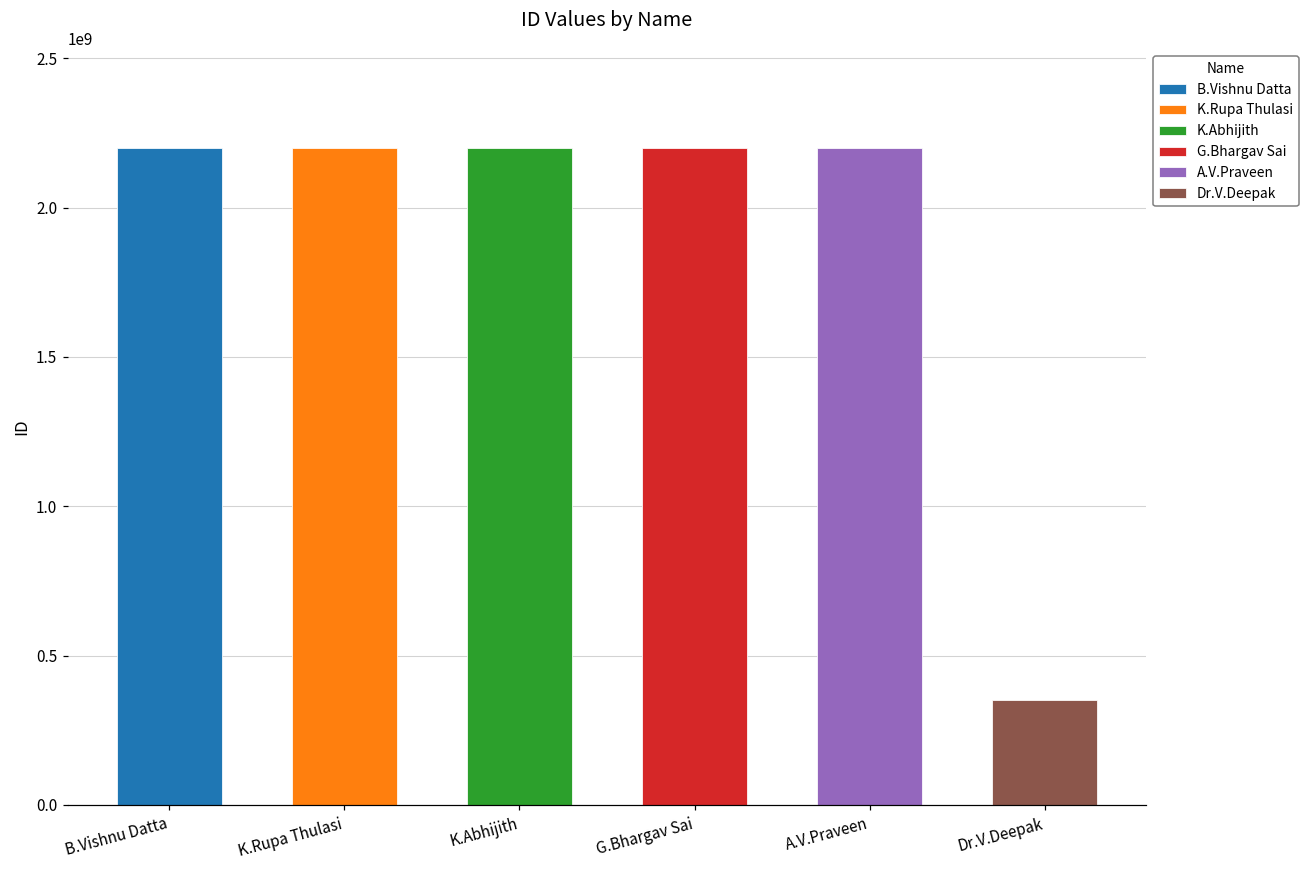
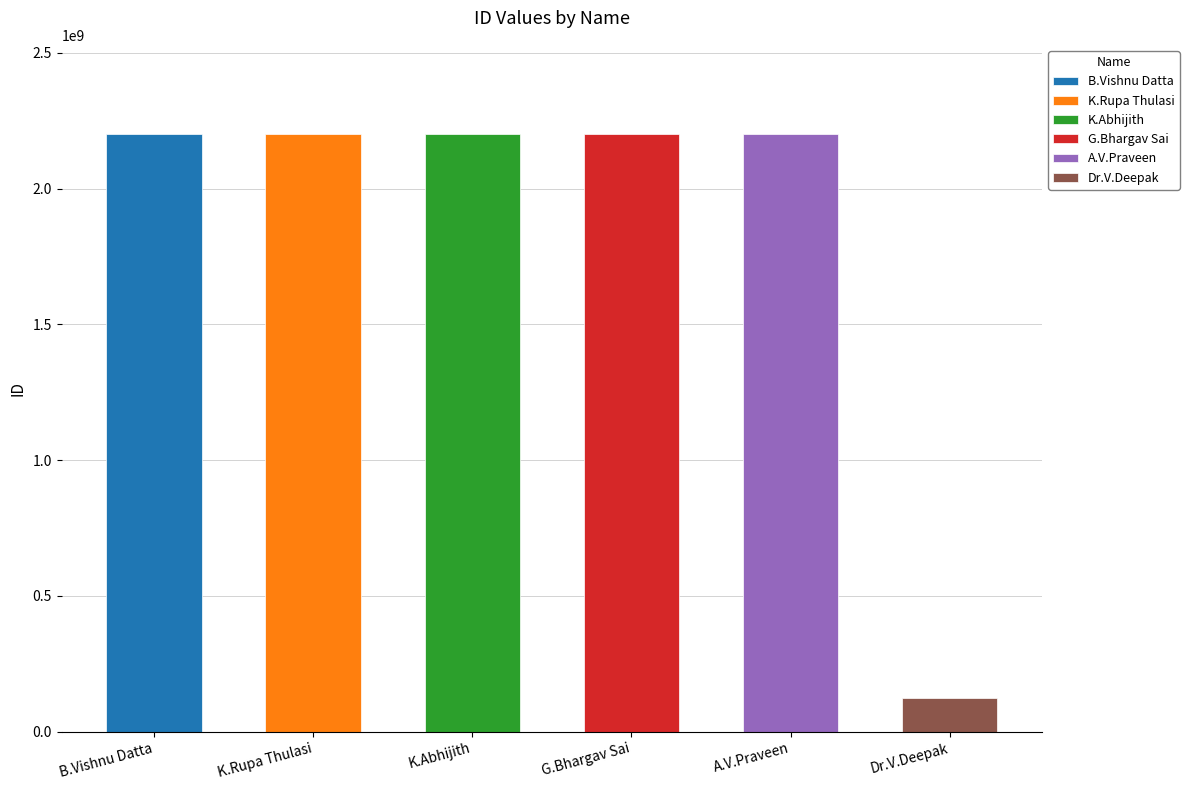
  {
    "B.Vishnu Datta": 2200000000,
    "K.Rupa Thulasi": 2200000000,
    "K.Abhijith": 2200000000,
    "G.Bhargav Sai": 2200000000,
    "A.V.Praveen": 2200000000,
-   "Dr.V.Deepak": 350000000
+   "Dr.V.Deepak": 120000000
  }
